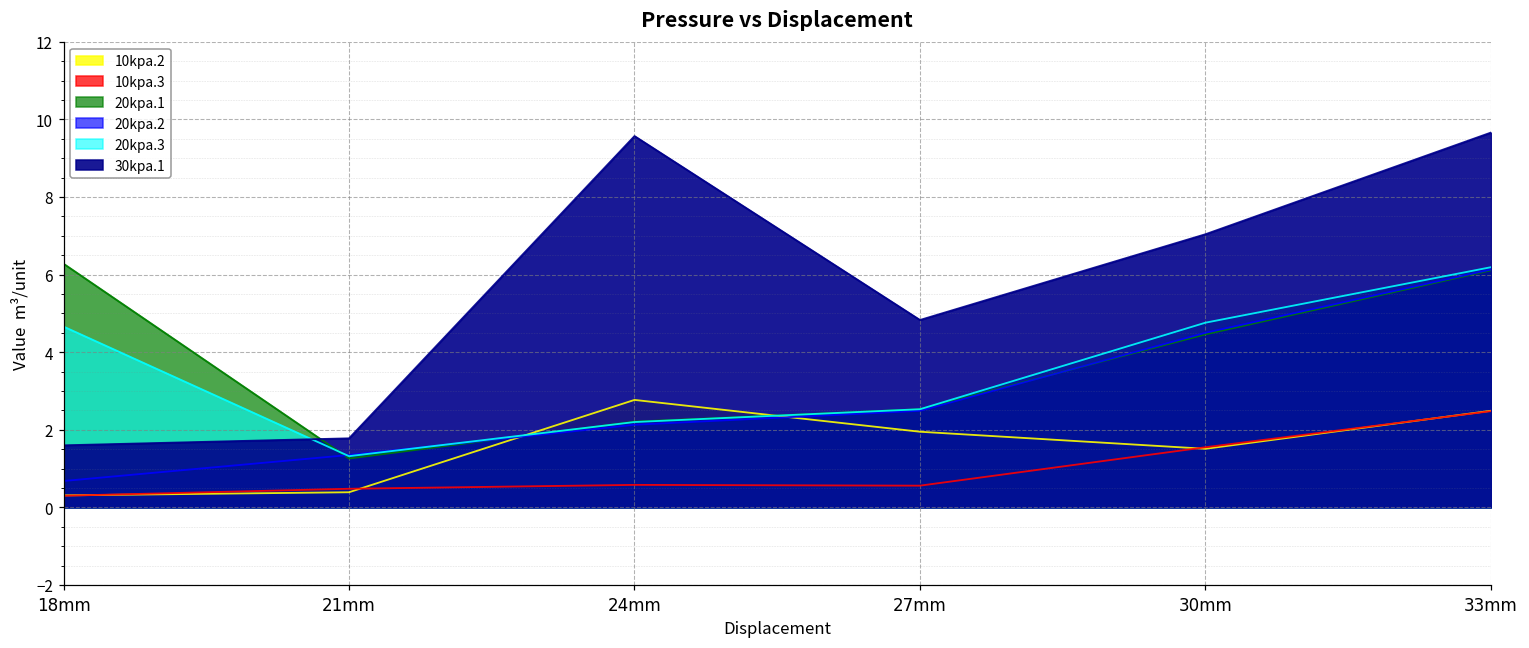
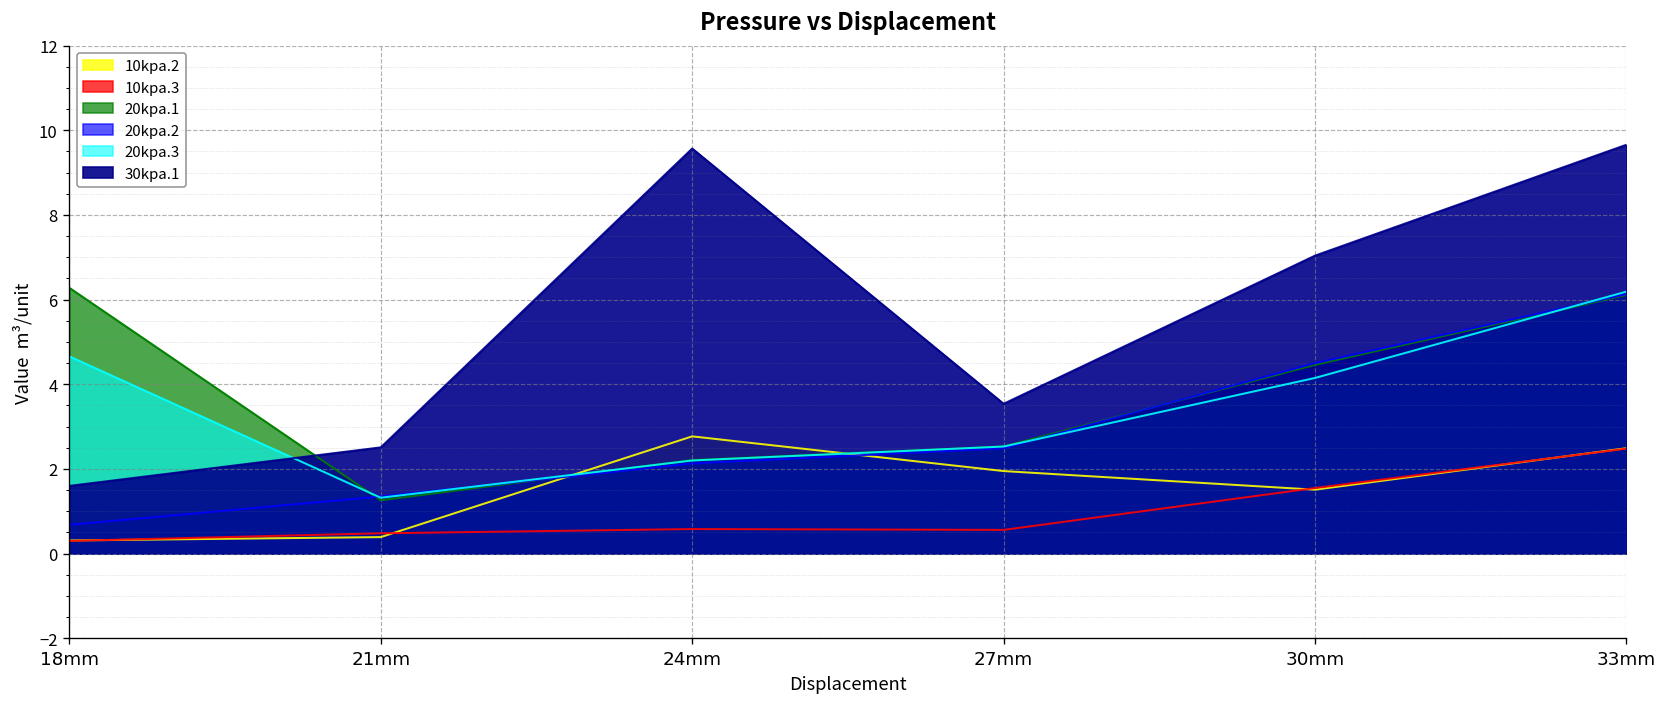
  {
    "10kpa.2": {
      "21mm": 0.4,
      "24mm": 2.8,
      "27mm": 2.0
    },
    "10kpa.3": {
      "21mm": 0.5,
      "24mm": 0.6,
      "27mm": 0.6
    },
    "20kpa.1": {
      "18mm": 6.3
    },
    "20kpa.2": {
      "18mm": 0.7
    },
    "20kpa.3": {
      "18mm": 4.7,
-     "30mm": 4.8
+     "30mm": 4.2
    },
    "30kpa.1": {
      "18mm": 1.6,
-     "21mm": 1.8,
+     "21mm": 2.5,
      "24mm": 9.6,
-     "27mm": 4.8,
+     "27mm": 3.5,
      "30mm": 7.0,
      "33mm": 9.7
    }
  }
